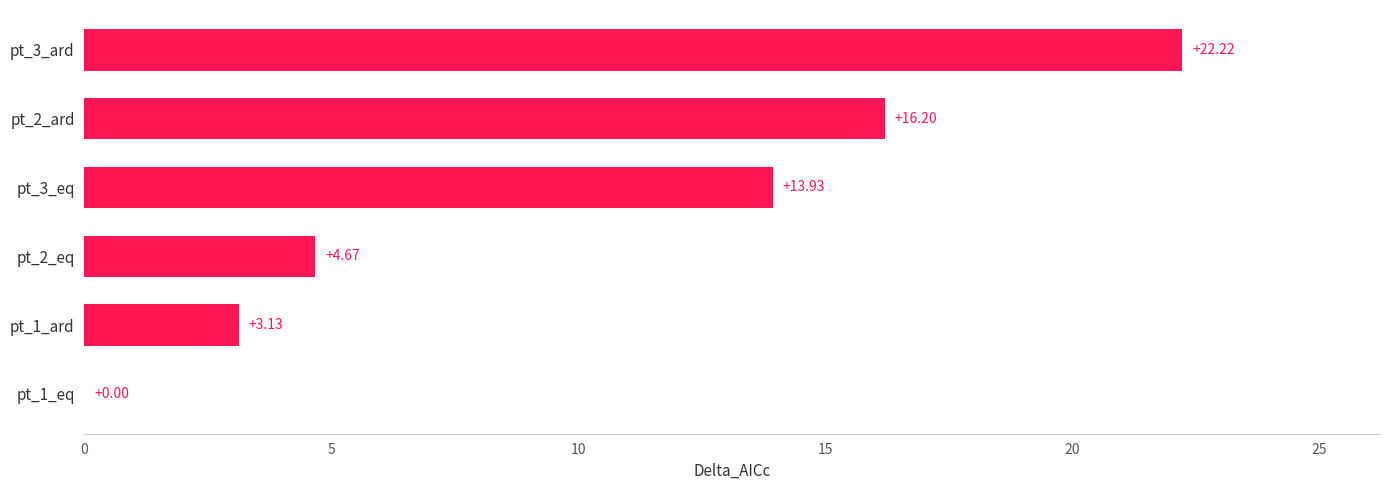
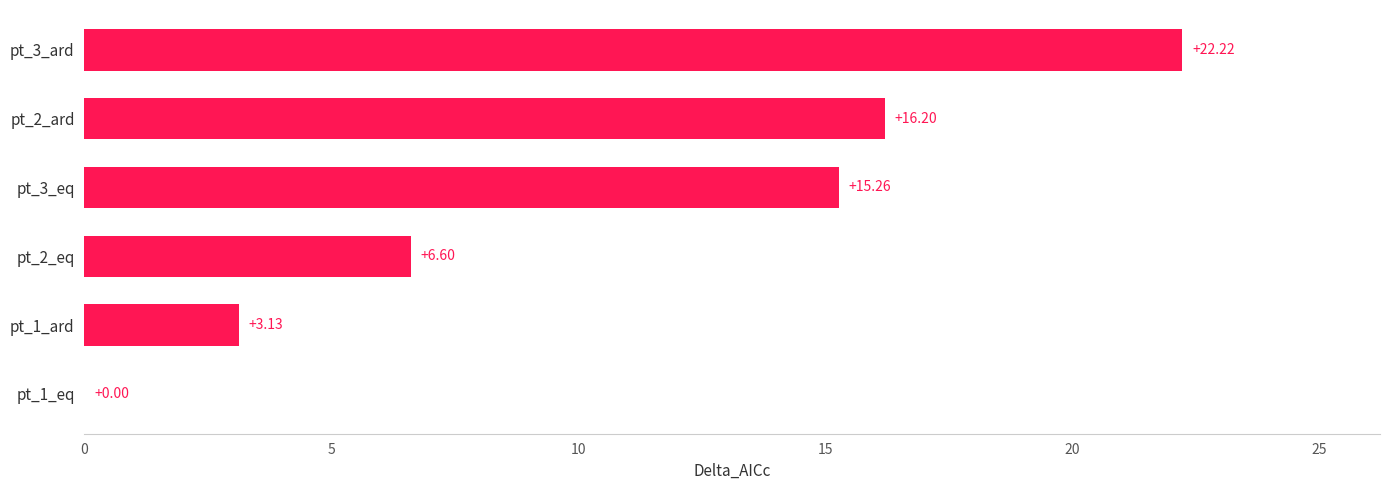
  {
    "pt_3_ard": "+22.22",
    "pt_2_ard": "+16.20",
-   "pt_3_eq": "+13.93",
-   "pt_2_eq": "+4.67",
+   "pt_3_eq": "+15.26",
+   "pt_2_eq": "+6.60",
    "pt_1_ard": "+3.13",
    "pt_1_eq": "+0.00"
  }
